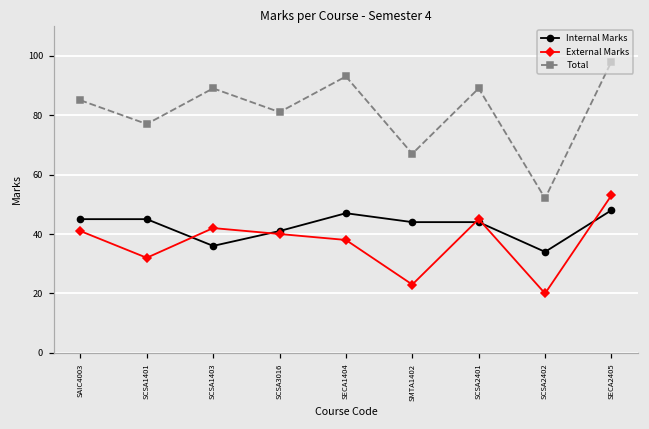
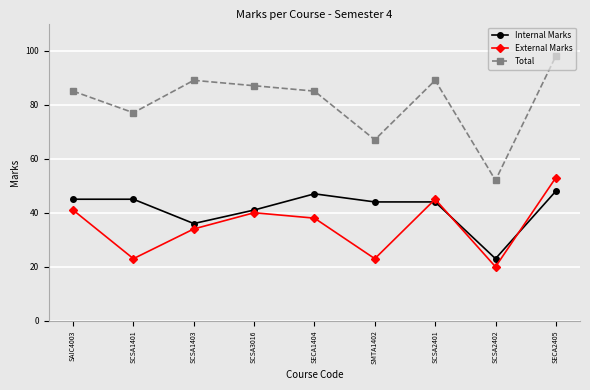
  {
    "Internal Marks": {
      "SAIC4003": 45,
      "SCSA1401": 45,
      "SCSA1403": 36,
      "SCSA3016": 41,
      "SECA1404": 47,
      "SMTA1402": 44,
      "SCSA2401": 44,
-     "SCSA2402": 34,
+     "SCSA2402": 23,
      "SECA2405": 48
    },
    "External Marks": {
      "SAIC4003": 41,
-     "SCSA1401": 32,
-     "SCSA1403": 42,
+     "SCSA1401": 23,
+     "SCSA1403": 34,
      "SCSA3016": 40,
      "SECA1404": 38,
      "SMTA1402": 23,
      "SCSA2401": 45,
      "SCSA2402": 20,
      "SECA2405": 53
    },
    "Total": {
      "SAIC4003": 85,
      "SCSA1401": 77,
      "SCSA1403": 89,
-     "SCSA3016": 81,
-     "SECA1404": 93,
+     "SCSA3016": 87,
+     "SECA1404": 85,
      "SMTA1402": 67,
      "SCSA2401": 89,
      "SCSA2402": 52
    }
  }
